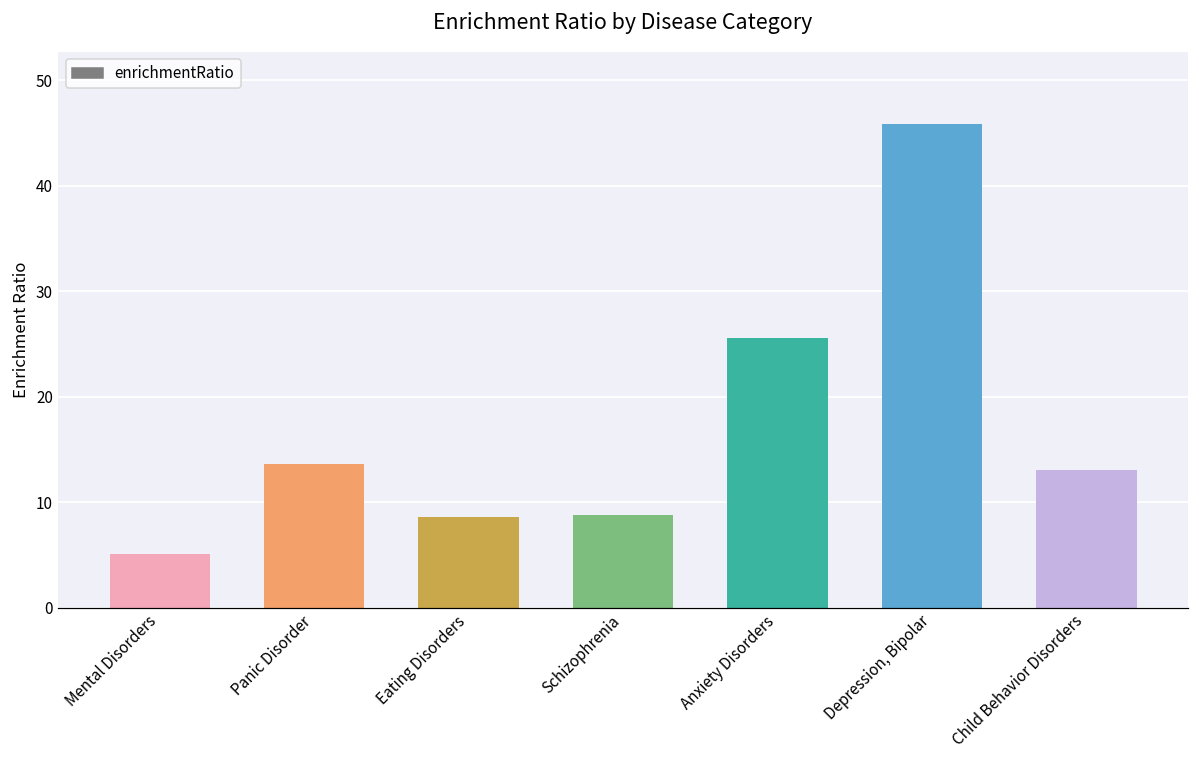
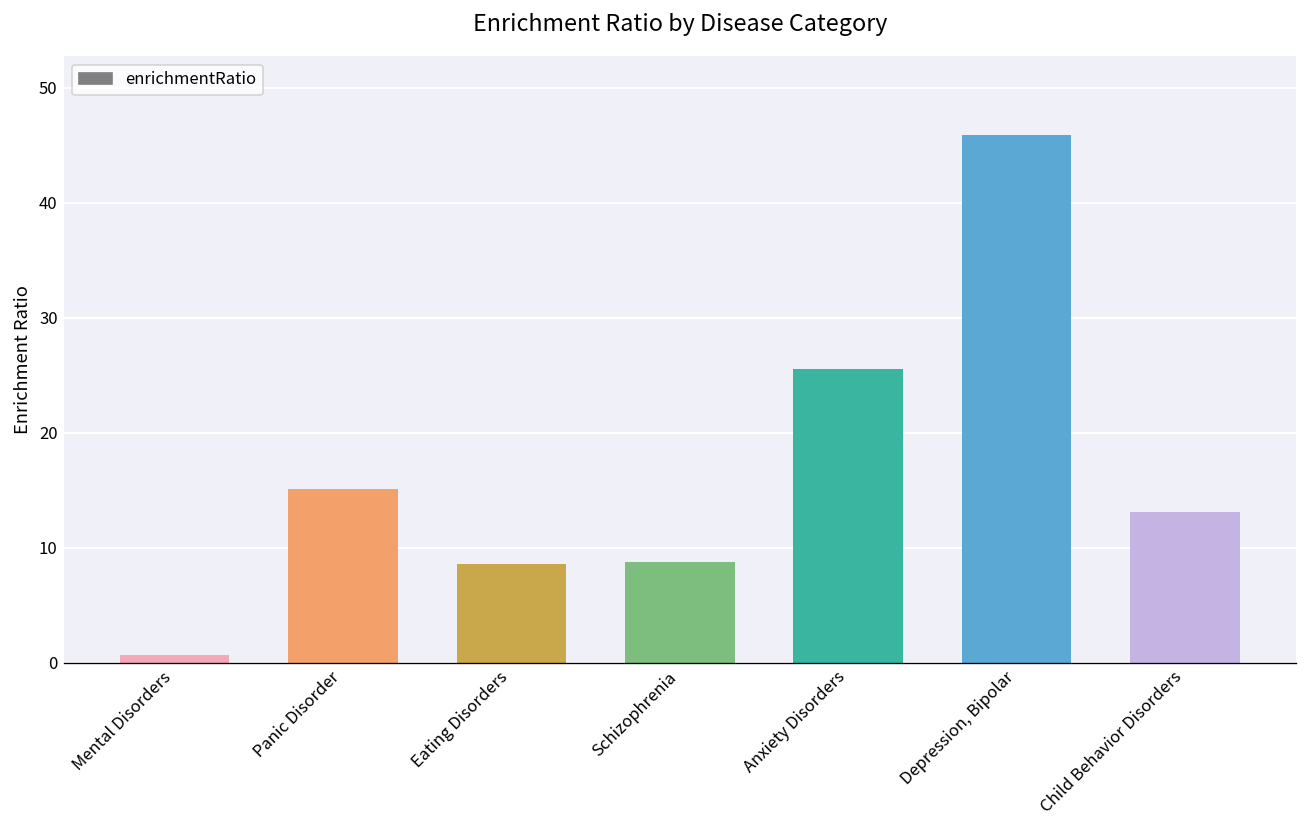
  {
-   "Mental Disorders": 5,
-   "Panic Disorder": 14,
+   "Mental Disorders": 1,
+   "Panic Disorder": 15,
    "Eating Disorders": 9,
    "Schizophrenia": 9,
    "Anxiety Disorders": 26,
    "Depression, Bipolar": 46,
    "Child Behavior Disorders": 13
  }
